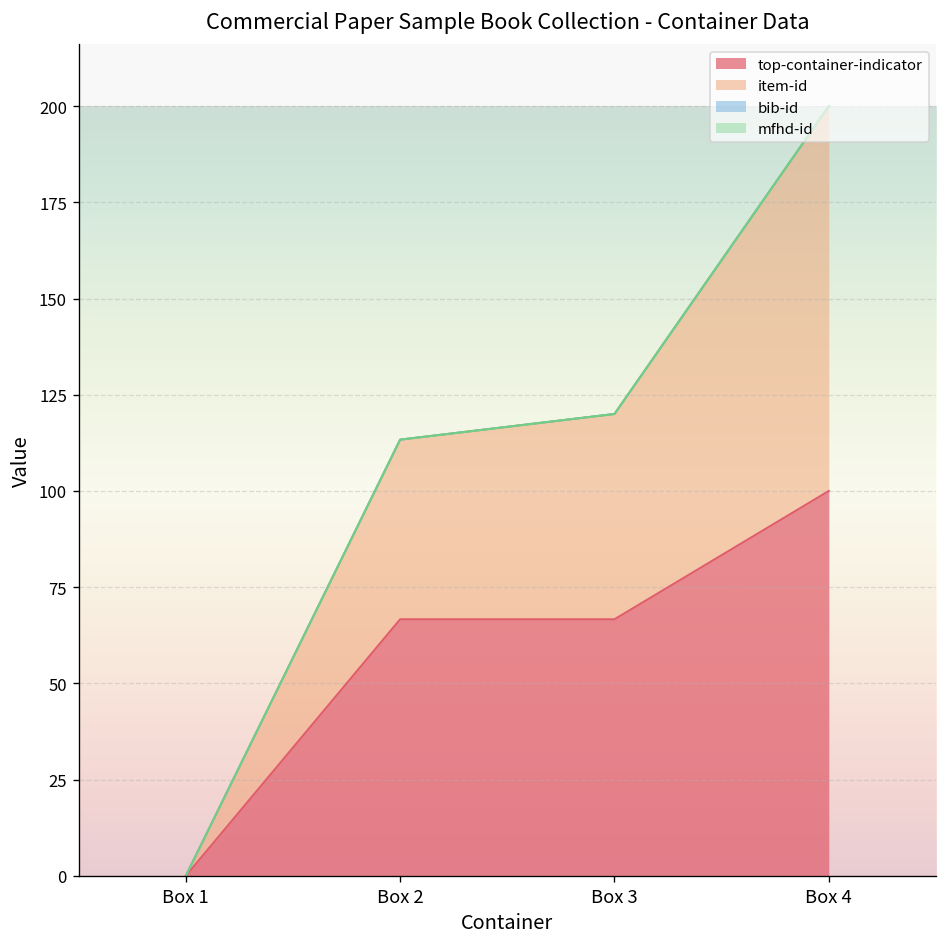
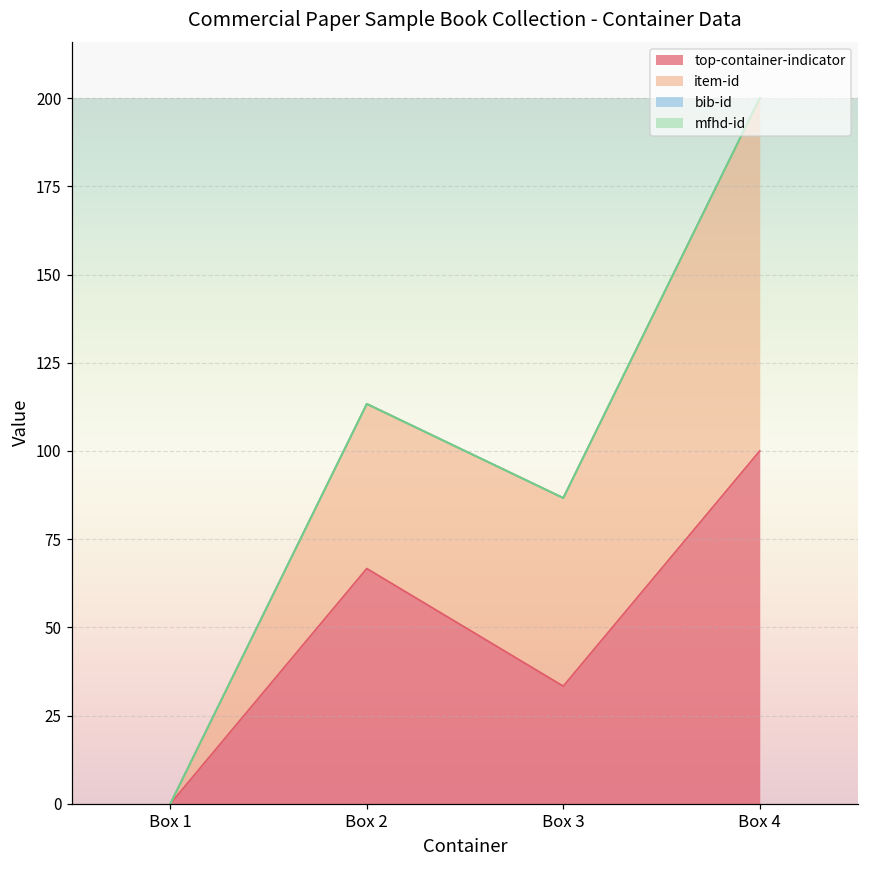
  {
    "top-container-indicator": {
      "Box 2": 67,
-     "Box 3": 67,
+     "Box 3": 33,
      "Box 4": 100
    }
  }
